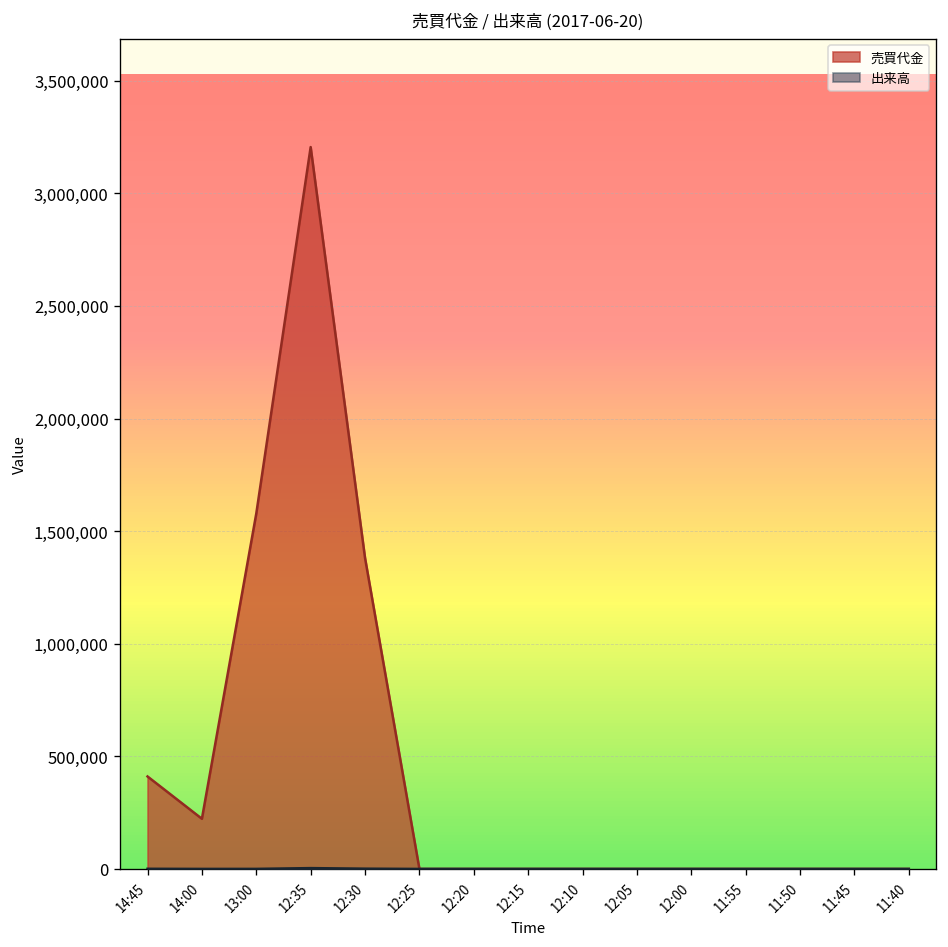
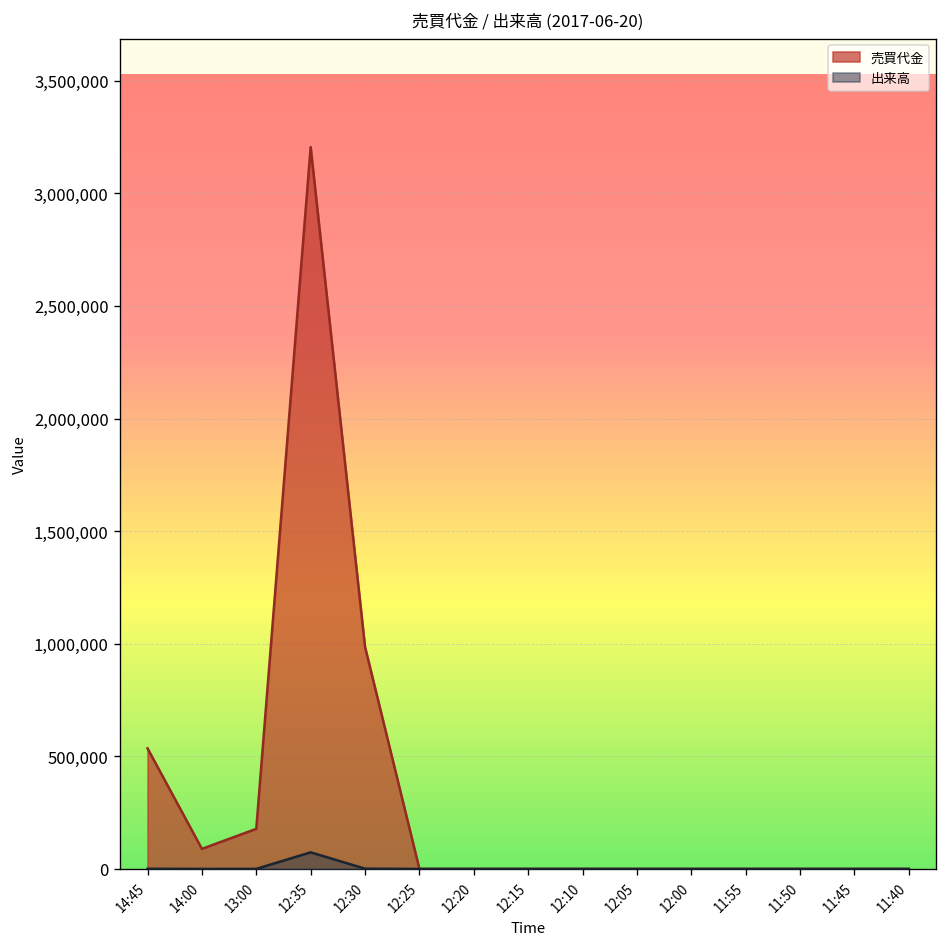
  {
    "売買代金": {
-     "14:45": "410,000",
-     "14:00": "220,000",
-     "13:00": "1,580,000",
+     "14:45": "540,000",
+     "14:00": "90,000",
+     "13:00": "180,000",
      "12:35": "3,210,000",
-     "12:30": "1,380,000"
+     "12:30": "990,000"
    },
    "出来高": {
      "14:45": "0",
      "14:00": "0",
      "13:00": "0",
-     "12:35": "0",
+     "12:35": "70,000",
      "12:30": "0"
    }
  }
